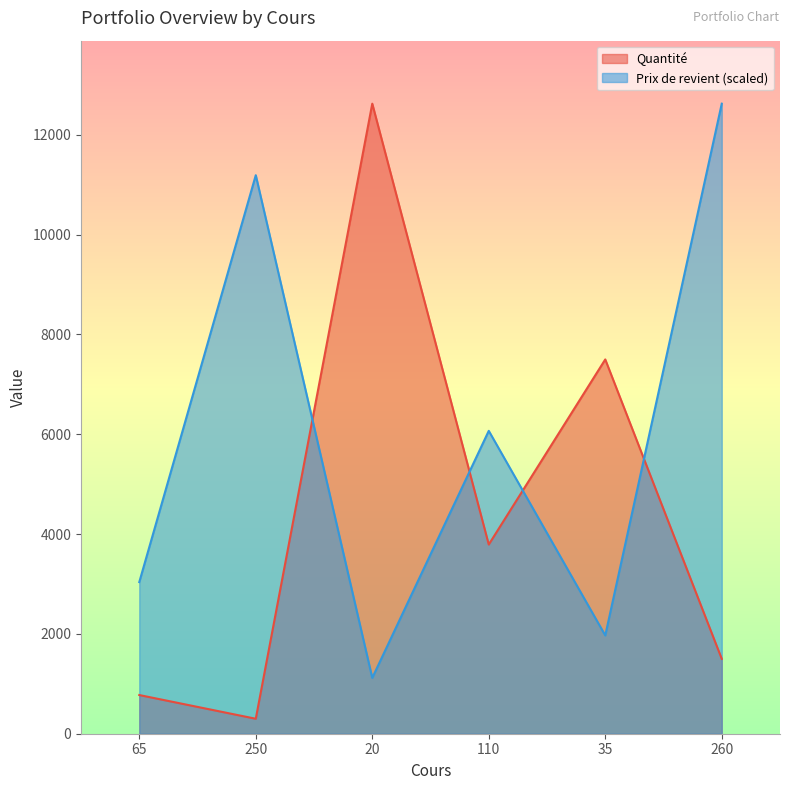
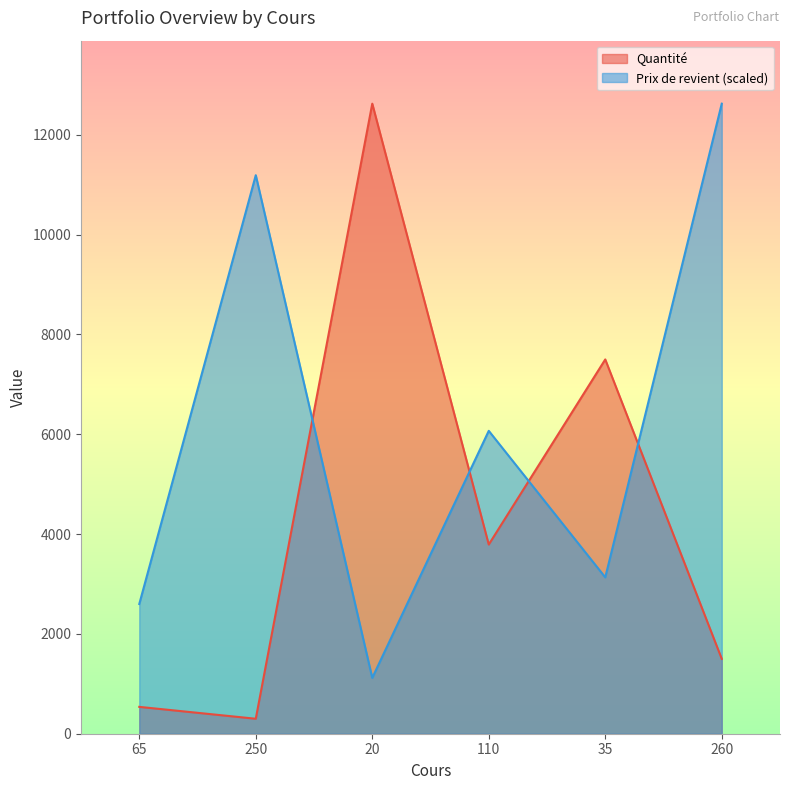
  {
    "Quantité": {
-     "65": 800,
+     "65": 500,
      "250": 300,
      "20": 12600,
      "110": 3800,
      "35": 7500,
      "260": 1500
    },
    "Prix de revient (scaled)": {
-     "65": 3000,
+     "65": 2600,
      "250": 11200,
      "20": 1100,
      "110": 6100,
-     "35": 2000,
+     "35": 3100,
      "260": 12600
    }
  }
